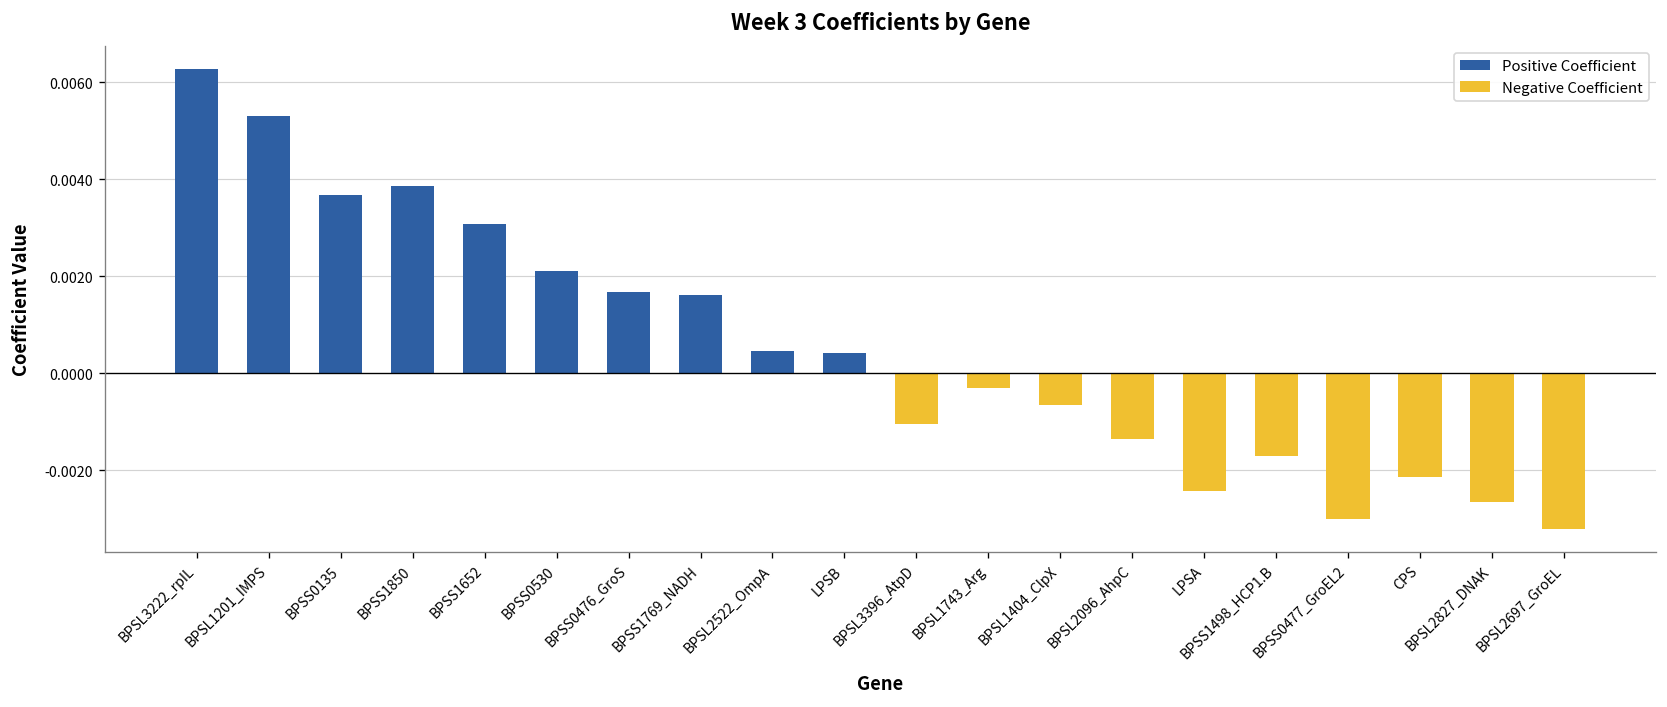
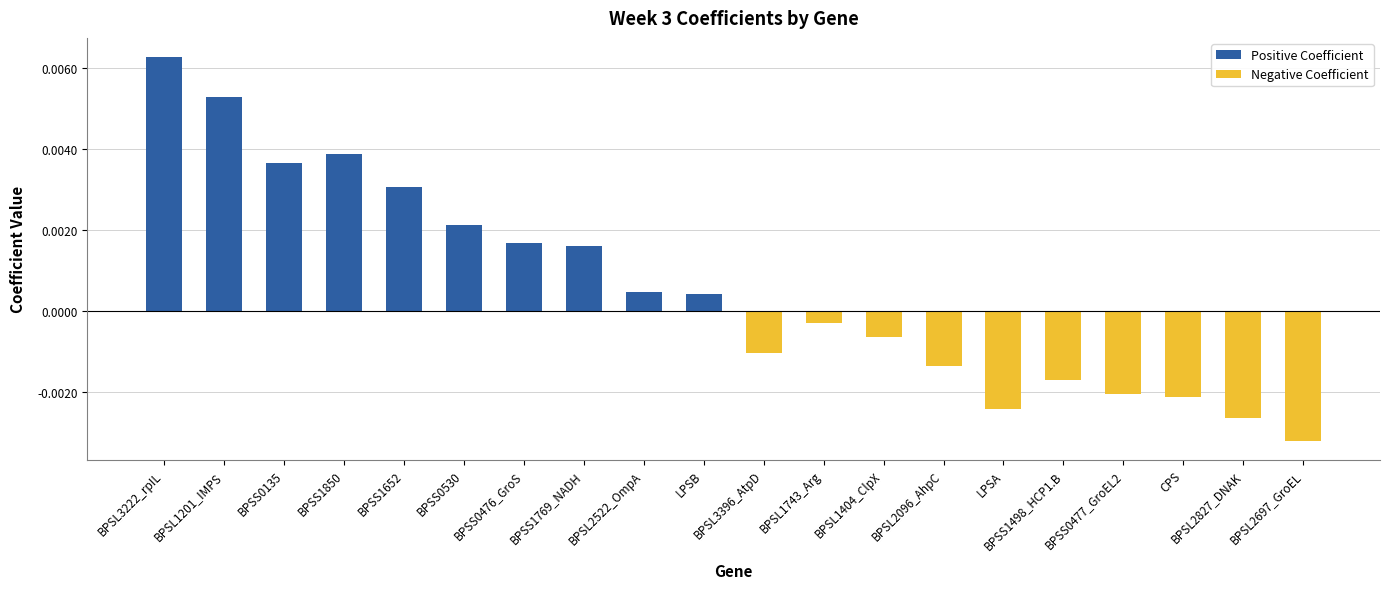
  {
    "Positive Coefficient": {
      "BPSL3222_rpIL": 0.0063,
      "BPSL1201_IMPS": 0.0053,
      "BPSS0135": 0.0037,
      "BPSS1850": 0.0039,
      "BPSS1652": 0.0031,
      "BPSS0530": 0.0021,
      "BPSS0476_GroS": 0.0017,
      "BPSS1769_NADH": 0.0016,
      "BPSL2522_OmpA": 0.0005,
      "LPSB": 0.0004
    },
    "Negative Coefficient": {
      "BPSL3396_AtpD": -0.0010,
      "BPSL1743_Arg": -0.0003,
      "BPSL1404_ClpX": -0.0007,
      "BPSL2096_AhpC": -0.0014,
      "LPSA": -0.0024,
      "BPSS1498_HCP1.B": -0.0017,
-     "BPSS0477_GroEL2": -0.0030,
+     "BPSS0477_GroEL2": -0.0021,
      "CPS": -0.0021,
      "BPSL2827_DNAK": -0.0027,
      "BPSL2697_GroEL": -0.0032
    }
  }
